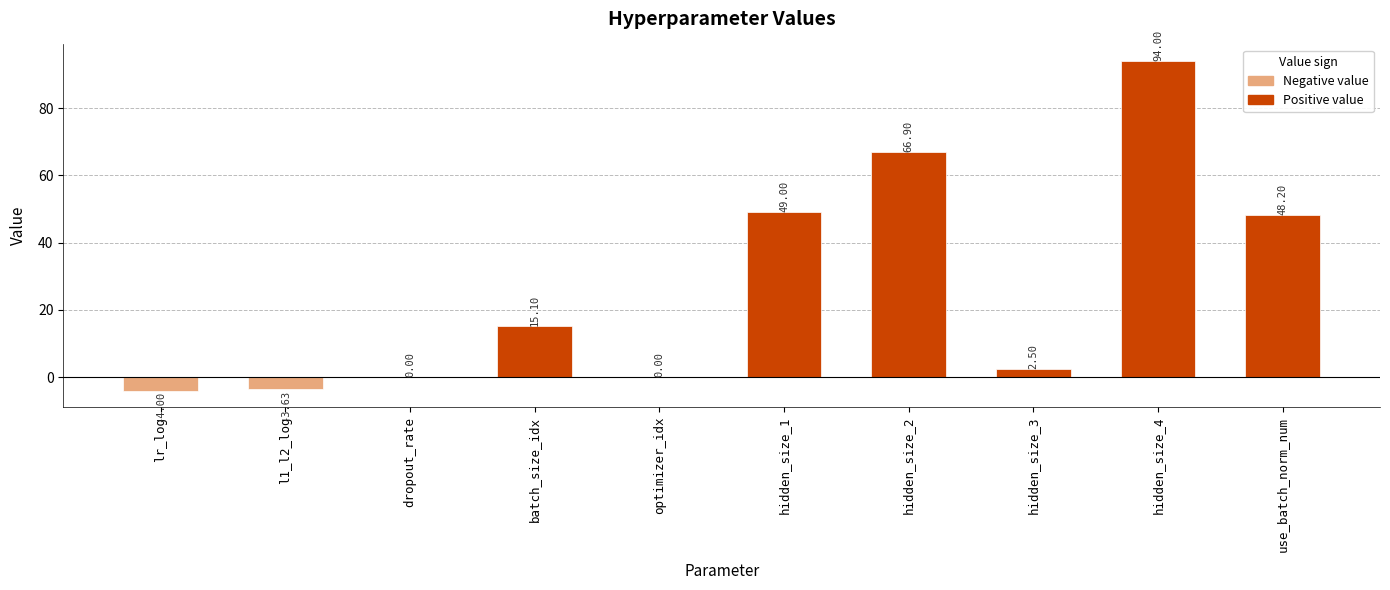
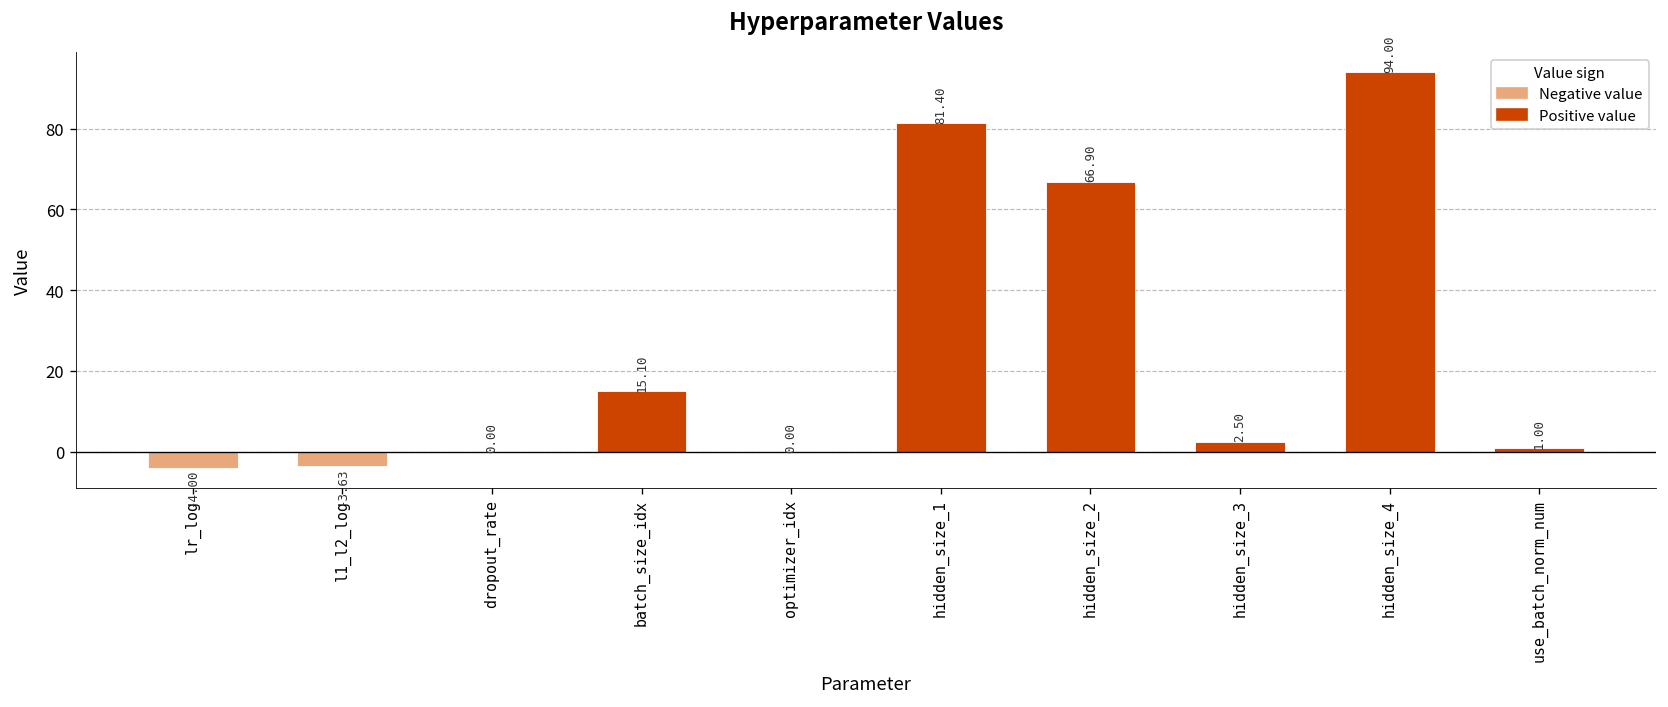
  {
    "lr_log": -4.00,
    "l1_l2_log": -3.63,
    "dropout_rate": 0.00,
    "batch_size_idx": 15.10,
    "optimizer_idx": 0.00,
-   "hidden_size_1": 49.00,
+   "hidden_size_1": 81.40,
    "hidden_size_2": 66.90,
    "hidden_size_3": 2.50,
    "hidden_size_4": 94.00,
-   "use_batch_norm_num": 48.20
+   "use_batch_norm_num": 1.00
  }
